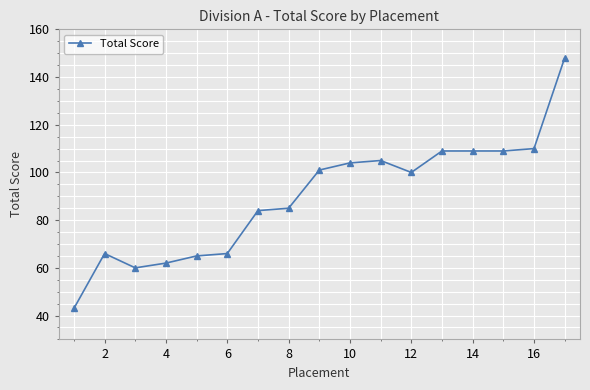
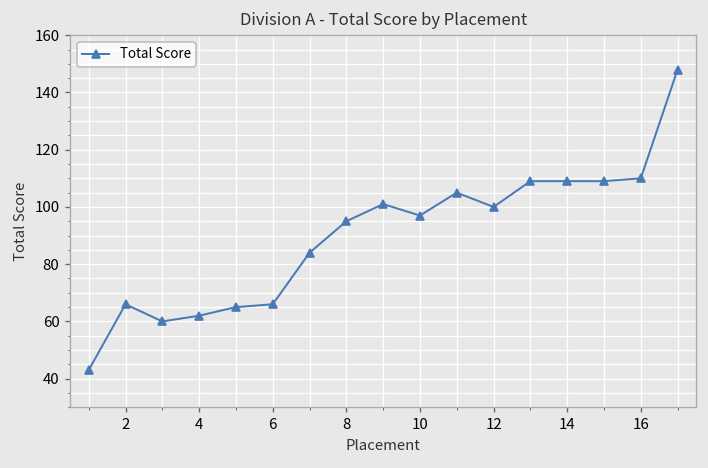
  {
    "2": 66,
    "4": 62,
    "6": 66,
-   "8": 85,
-   "10": 104,
+   "8": 95,
+   "10": 97,
    "12": 100,
    "14": 109,
    "16": 110
  }
